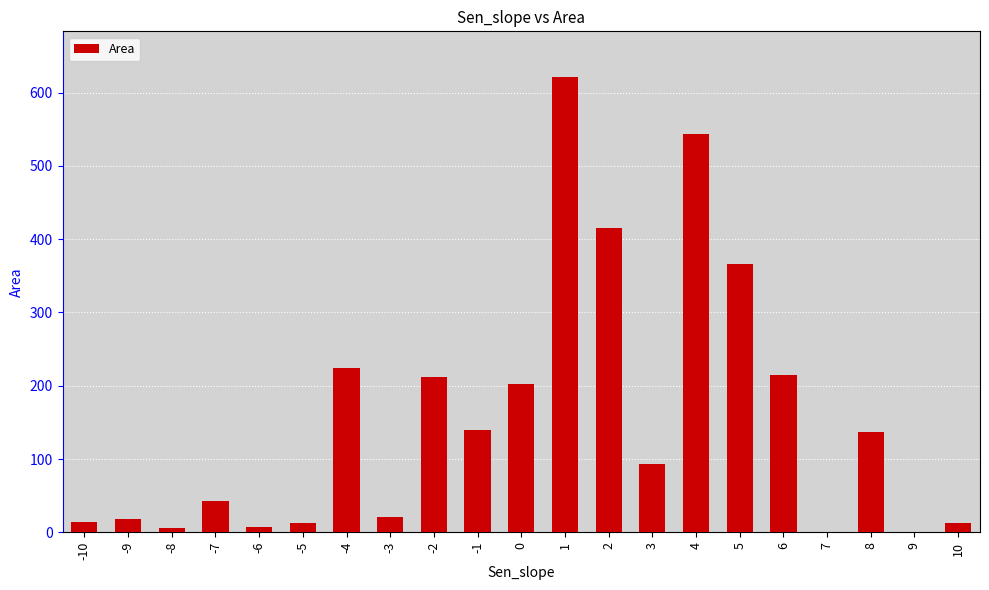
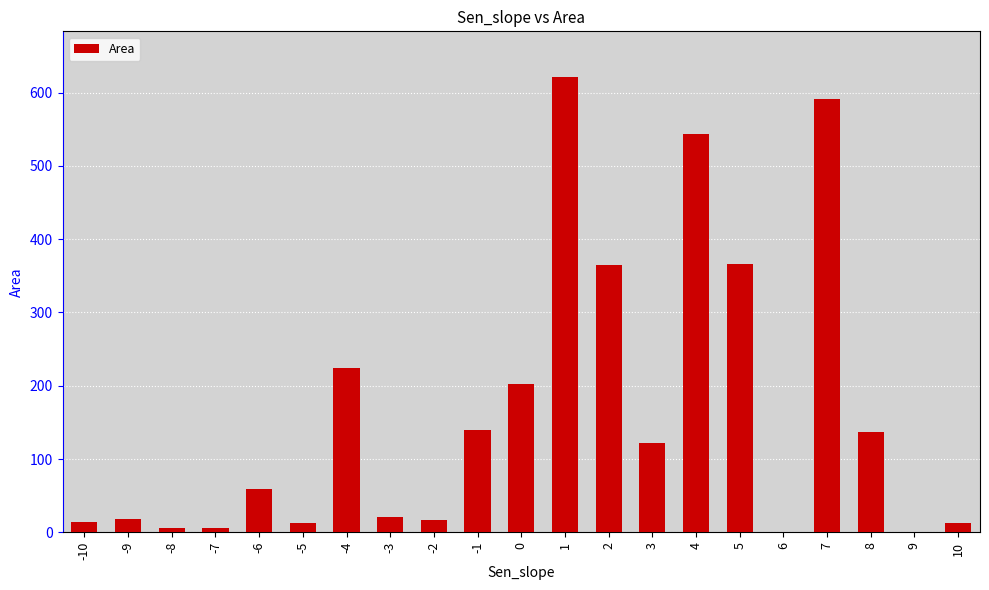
  {
    "-10": 10,
    "-9": 20,
    "-8": 10,
-   "-7": 40,
-   "-6": 10,
+   "-7": 10,
+   "-6": 60,
    "-5": 10,
    "-4": 220,
    "-3": 20,
-   "-2": 210,
+   "-2": 20,
    "-1": 140,
    "0": 200,
    "1": 620,
-   "2": 410,
-   "3": 90,
+   "2": 370,
+   "3": 120,
    "4": 540,
    "5": 370,
-   "6": 210,
-   "7": 0,
+   "6": 0,
+   "7": 590,
    "8": 140,
    "10": 10
  }
